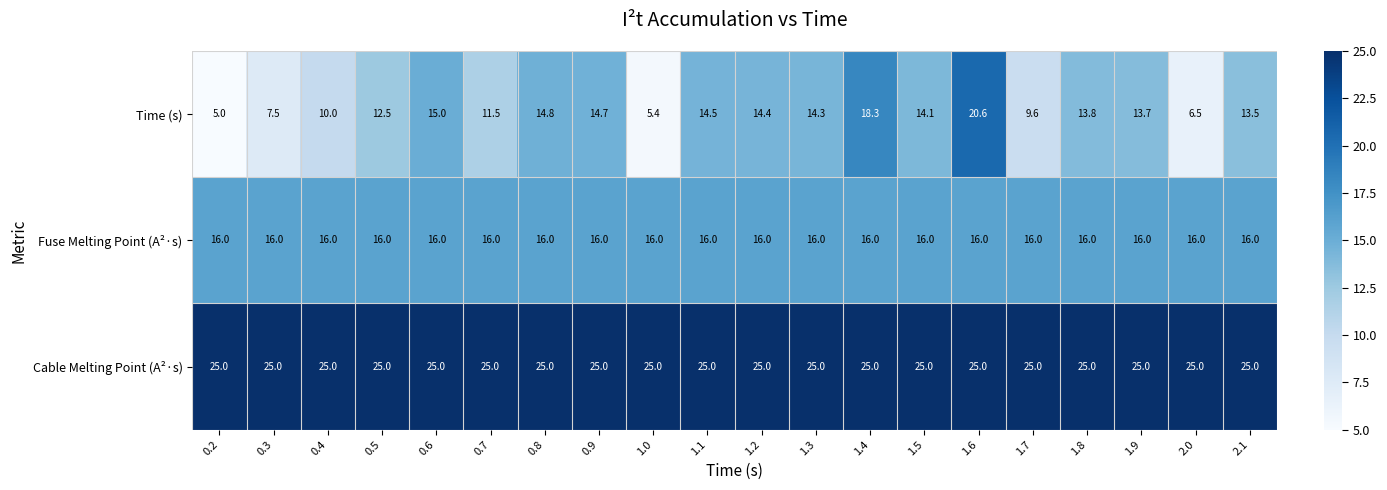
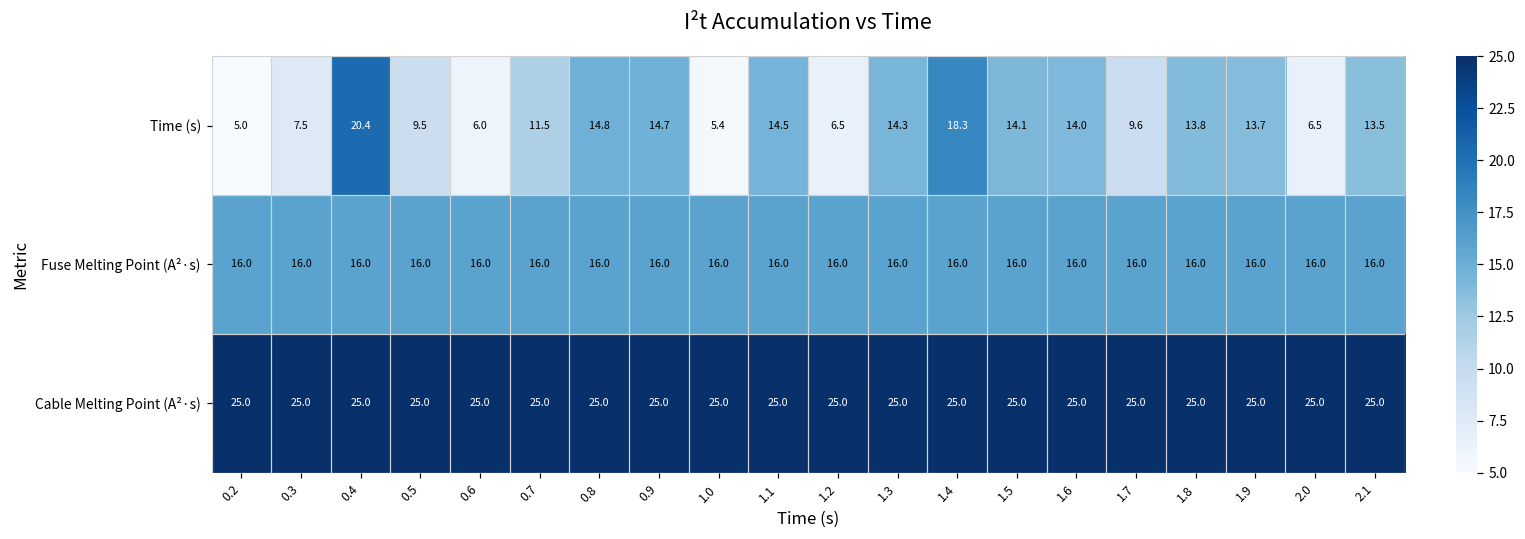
  {
    "Time (s)": {
      "0.2": 5.0,
      "0.3": 7.5,
-     "0.4": 10.0,
-     "0.5": 12.5,
-     "0.6": 15.0,
+     "0.4": 20.4,
+     "0.5": 9.5,
+     "0.6": 6.0,
      "0.7": 11.5,
      "0.8": 14.8,
      "0.9": 14.7,
      "1.0": 5.4,
      "1.1": 14.5,
-     "1.2": 14.4,
+     "1.2": 6.5,
      "1.3": 14.3,
      "1.4": 18.3,
      "1.5": 14.1,
-     "1.6": 20.6,
+     "1.6": 14.0,
      "1.7": 9.6,
      "1.8": 13.8,
      "1.9": 13.7,
      "2.0": 6.5,
      "2.1": 13.5
    },
    "Fuse Melting Point (A²·s)": {
      "0.2": 16.0,
      "0.3": 16.0,
      "0.4": 16.0,
      "0.5": 16.0,
      "0.6": 16.0,
      "0.7": 16.0,
      "0.8": 16.0,
      "0.9": 16.0,
      "1.0": 16.0,
      "1.1": 16.0,
      "1.2": 16.0,
      "1.3": 16.0,
      "1.4": 16.0,
      "1.5": 16.0,
      "1.6": 16.0,
      "1.7": 16.0,
      "1.8": 16.0,
      "1.9": 16.0,
      "2.0": 16.0,
      "2.1": 16.0
    },
    "Cable Melting Point (A²·s)": {
      "0.2": 25.0,
      "0.3": 25.0,
      "0.4": 25.0,
      "0.5": 25.0,
      "0.6": 25.0,
      "0.7": 25.0,
      "0.8": 25.0,
      "0.9": 25.0,
      "1.0": 25.0,
      "1.1": 25.0,
      "1.2": 25.0,
      "1.3": 25.0,
      "1.4": 25.0,
      "1.5": 25.0,
      "1.6": 25.0,
      "1.7": 25.0,
      "1.8": 25.0,
      "1.9": 25.0,
      "2.0": 25.0,
      "2.1": 25.0
    }
  }
